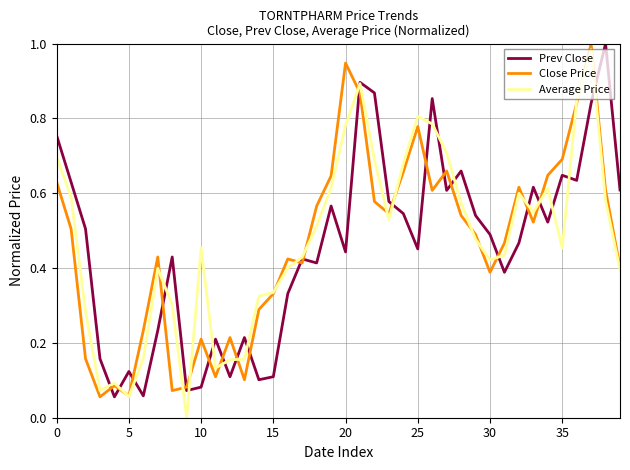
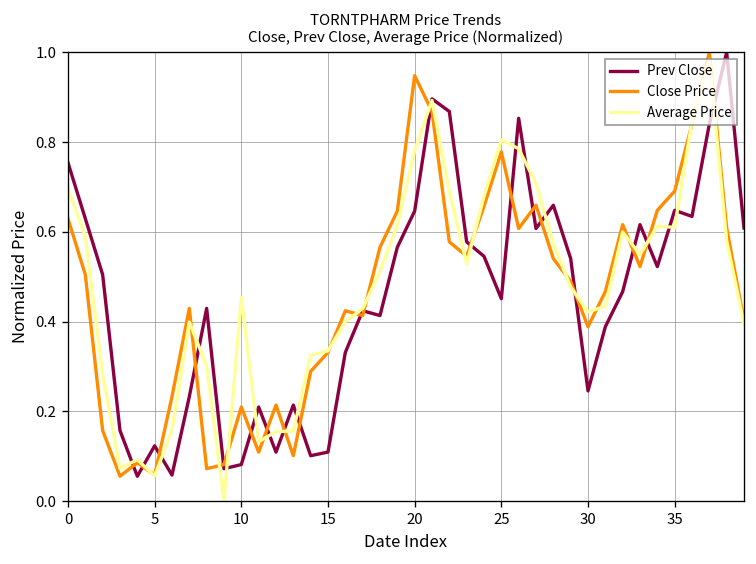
  {
    "Prev Close": {
      "0": 0.75,
      "5": 0.12,
      "10": 0.08,
      "15": 0.11,
-     "20": 0.44,
+     "20": 0.65,
      "25": 0.45,
-     "30": 0.49,
+     "30": 0.25,
      "35": 0.65
    },
    "Close Price": {
      "0": 0.63,
      "10": 0.21,
      "20": 0.95,
      "25": 0.78,
      "30": 0.39,
      "35": 0.69
    },
    "Average Price": {
      "0": 0.70,
      "10": 0.45,
      "20": 0.78,
      "25": 0.81,
      "30": 0.42,
-     "35": 0.45
+     "35": 0.61
    }
  }
